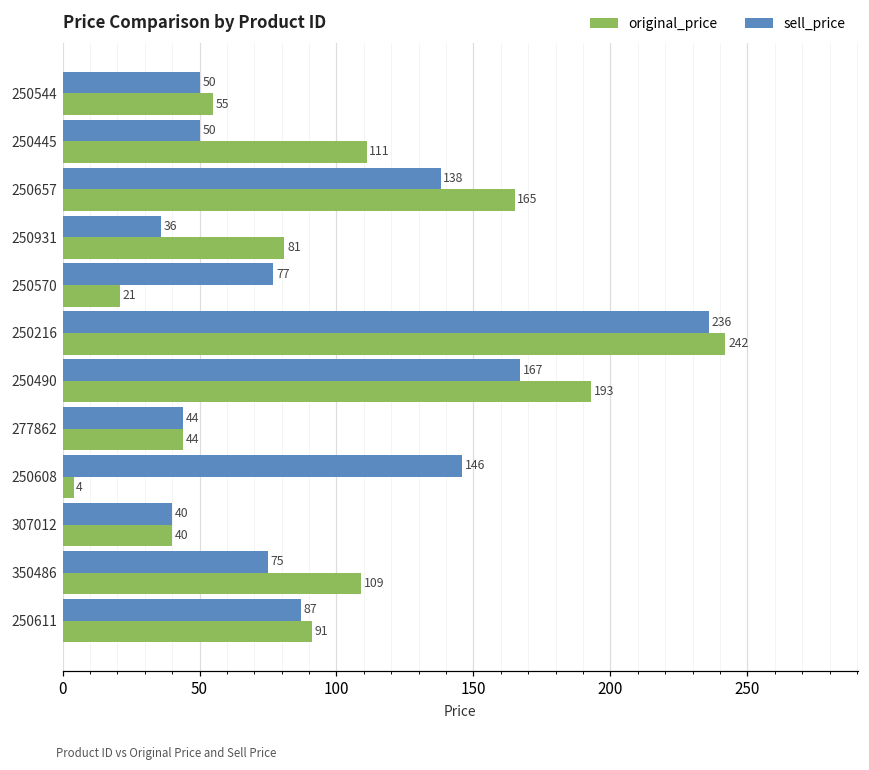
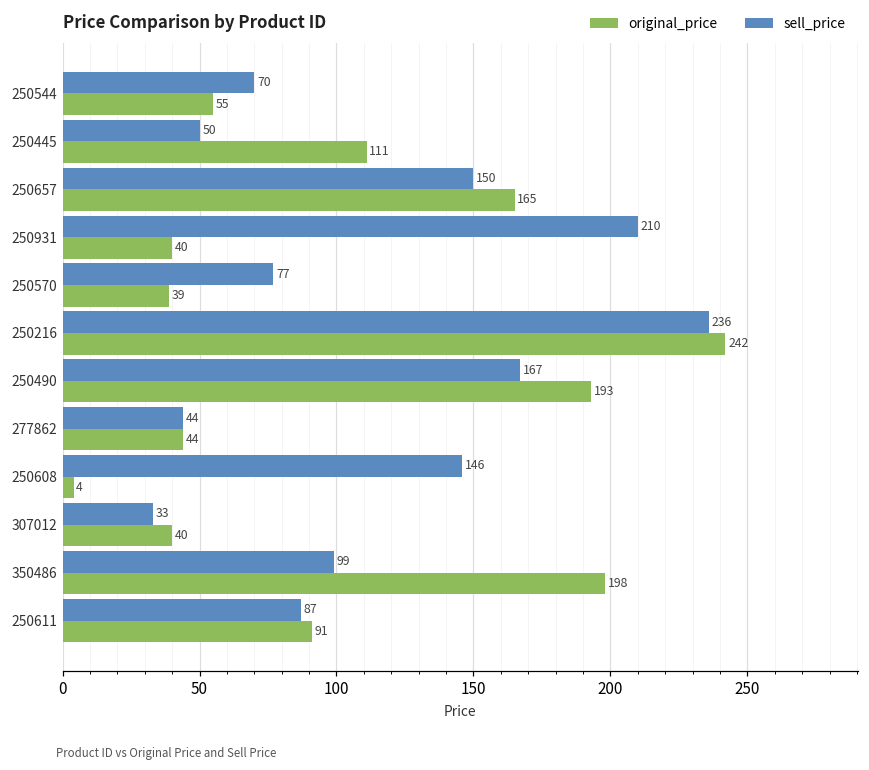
  {
    "original_price": {
      "250544": 55,
      "250445": 111,
      "250657": 165,
-     "250931": 81,
-     "250570": 21,
+     "250931": 40,
+     "250570": 39,
      "250216": 242,
      "250490": 193,
      "277862": 44,
      "250608": 4,
      "307012": 40,
-     "350486": 109,
+     "350486": 198,
      "250611": 91
    },
    "sell_price": {
-     "250544": 50,
+     "250544": 70,
      "250445": 50,
-     "250657": 138,
-     "250931": 36,
+     "250657": 150,
+     "250931": 210,
      "250570": 77,
      "250216": 236,
      "250490": 167,
      "277862": 44,
      "250608": 146,
-     "307012": 40,
-     "350486": 75,
+     "307012": 33,
+     "350486": 99,
      "250611": 87
    }
  }
